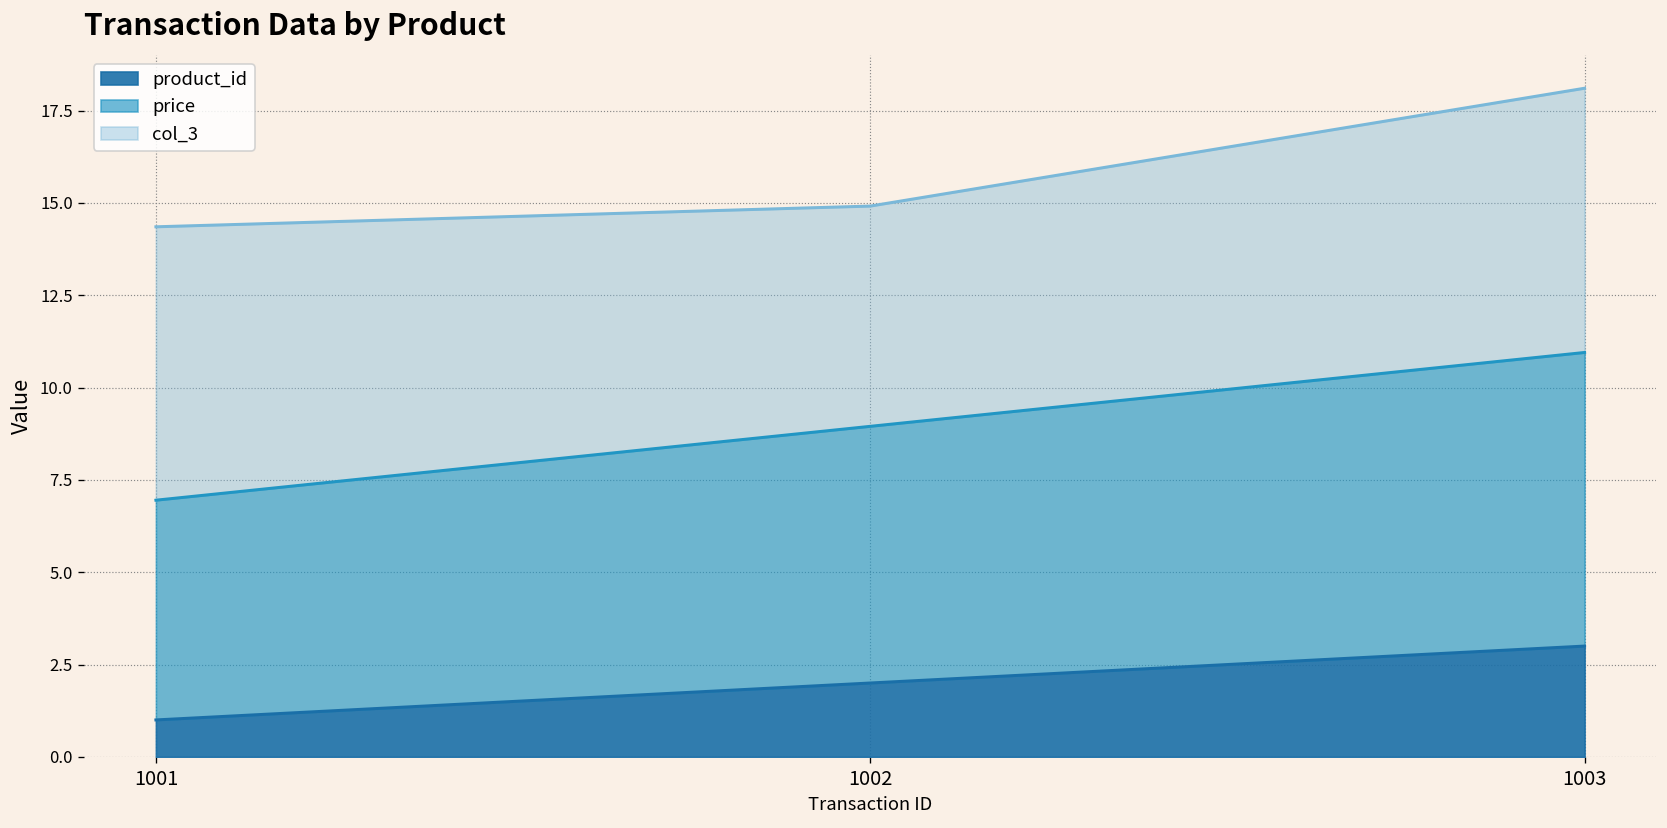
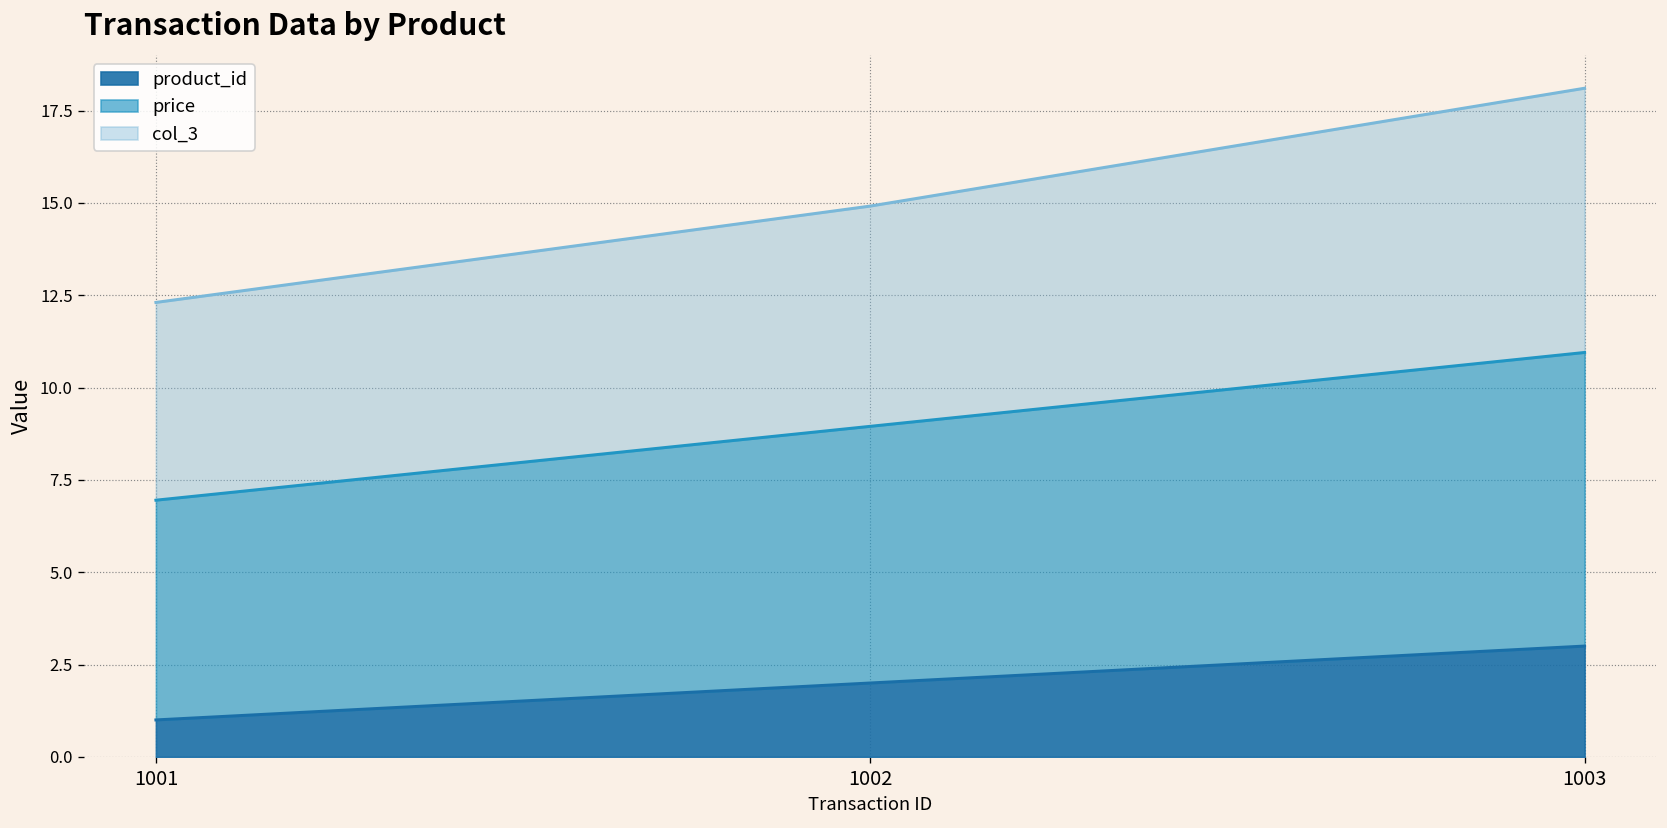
  {
    "col_3": {
-     "1001": 7.4,
+     "1001": 5.4,
      "1002": 6.0,
      "1003": 7.2
    }
  }
